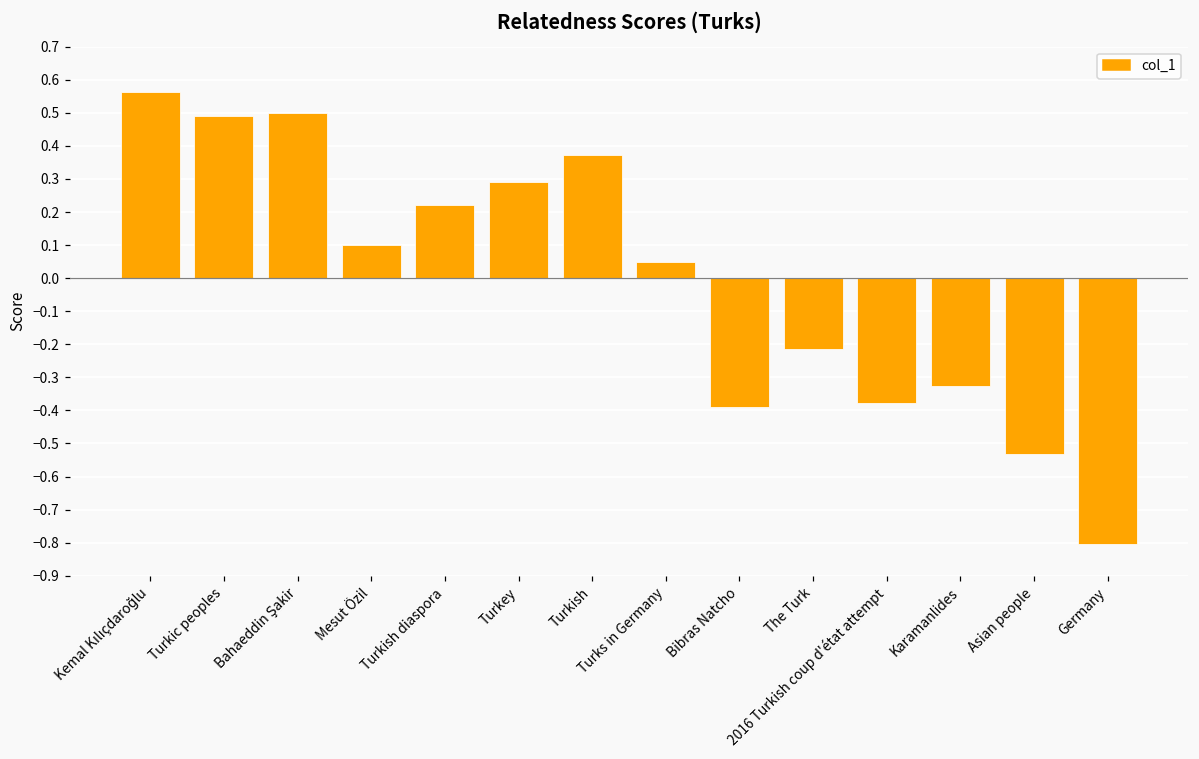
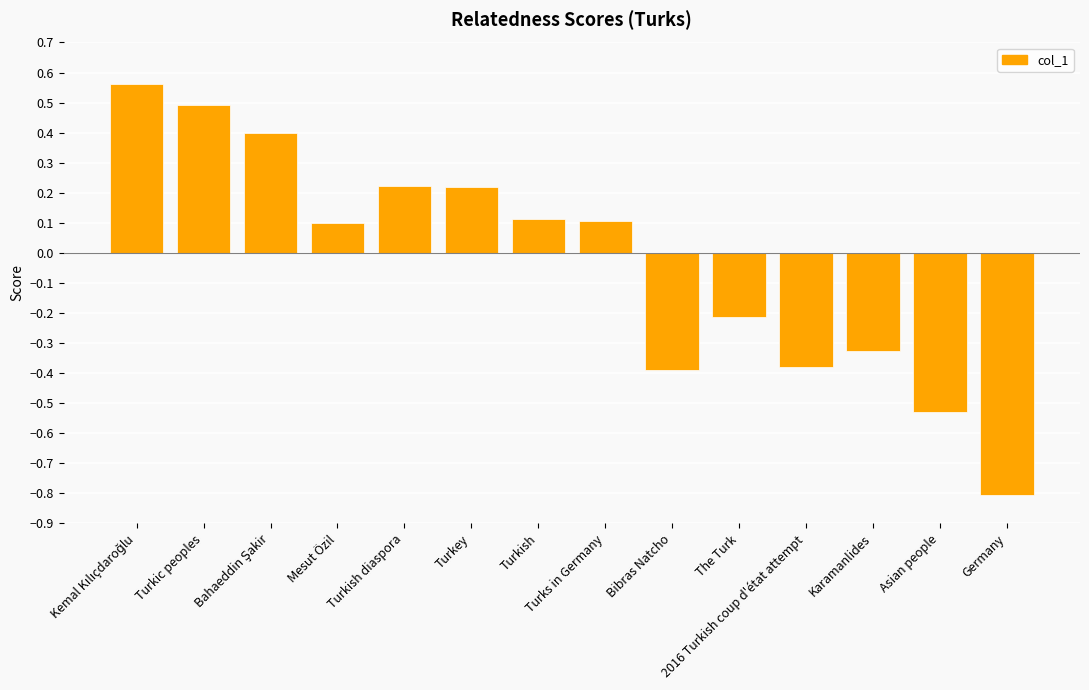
  {
    "Kemal Kılıçdaroğlu": 0.56,
    "Turkic peoples": 0.49,
-   "Bahaeddin Şakir": 0.5,
+   "Bahaeddin Şakir": 0.4,
    "Mesut Özil": 0.10,
    "Turkish diaspora": 0.22,
-   "Turkey": 0.29,
-   "Turkish": 0.37,
-   "Turks in Germany": 0.05,
+   "Turkey": 0.22,
+   "Turkish": 0.11,
+   "Turks in Germany": 0.11,
    "Bibras Natcho": -0.39,
    "The Turk": -0.21,
    "2016 Turkish coup d'état attempt": -0.38,
    "Karamanlides": -0.33,
    "Asian people": -0.53,
    "Germany": -0.80
  }
